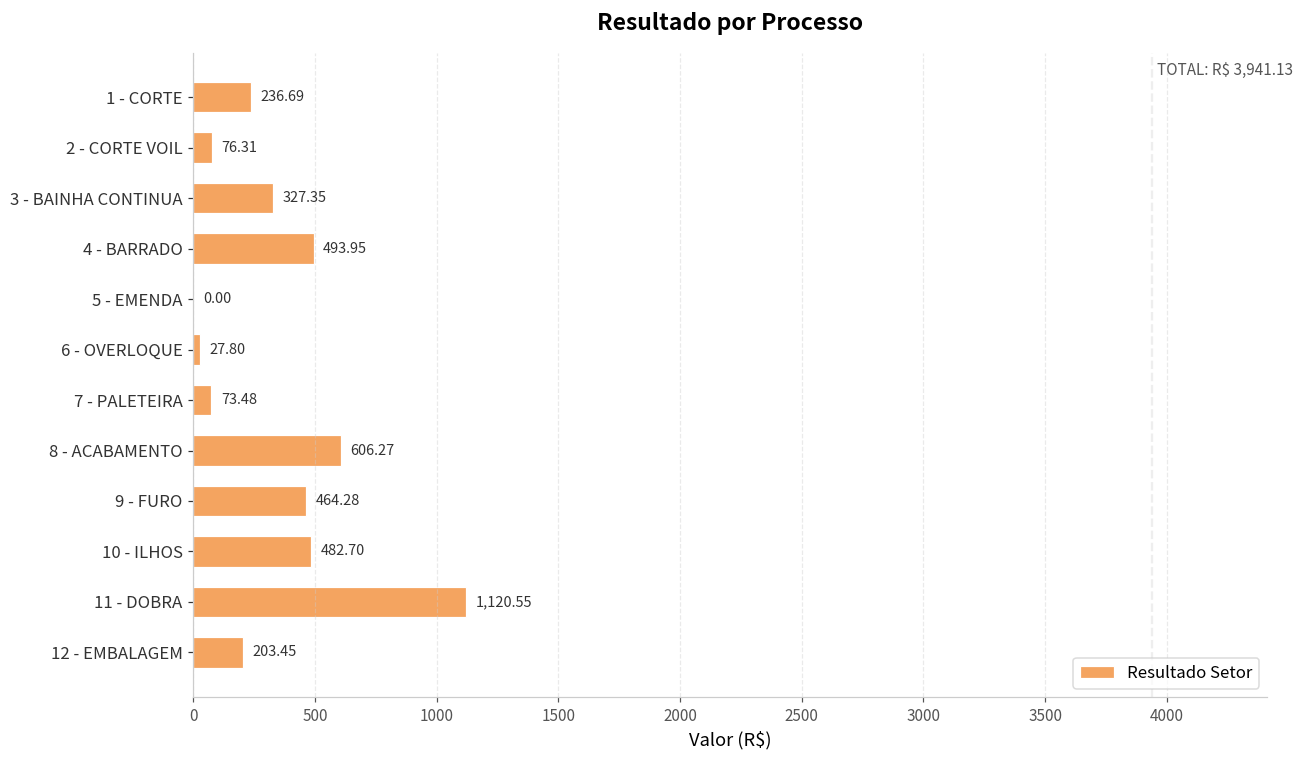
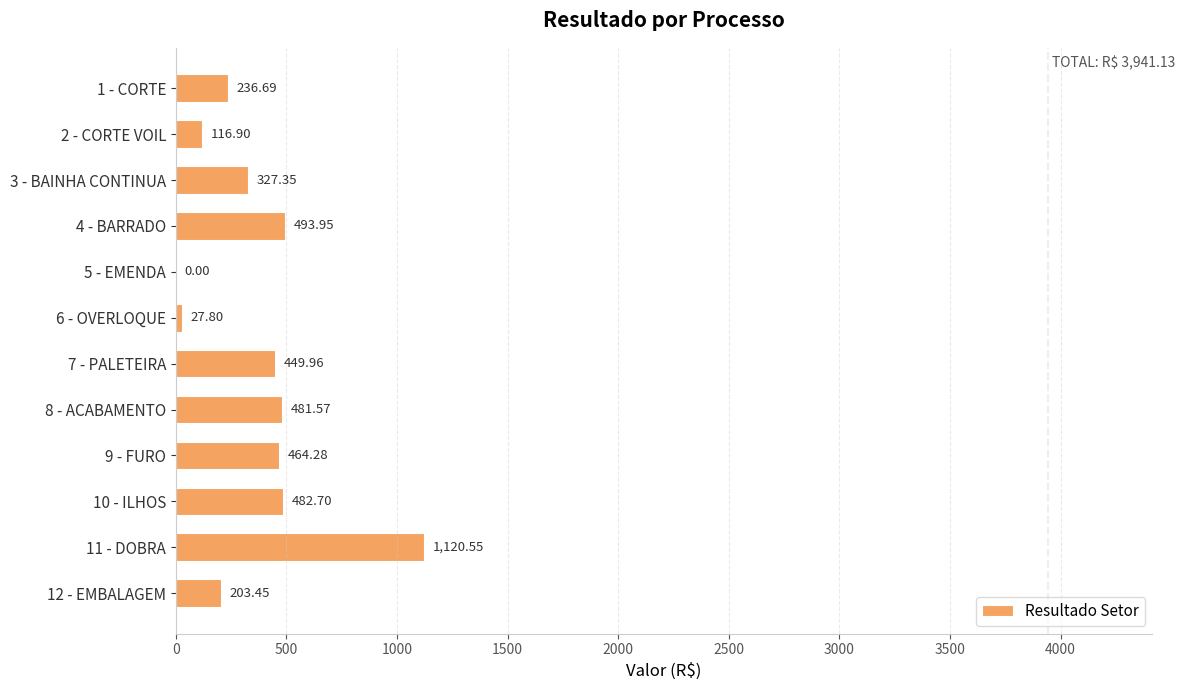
  {
    "1 - CORTE": "236.69",
-   "2 - CORTE VOIL": "76.31",
+   "2 - CORTE VOIL": "116.90",
    "3 - BAINHA CONTINUA": "327.35",
    "4 - BARRADO": "493.95",
    "5 - EMENDA": "0.00",
    "6 - OVERLOQUE": "27.80",
-   "7 - PALETEIRA": "73.48",
-   "8 - ACABAMENTO": "606.27",
+   "7 - PALETEIRA": "449.96",
+   "8 - ACABAMENTO": "481.57",
    "9 - FURO": "464.28",
    "10 - ILHOS": "482.70",
    "11 - DOBRA": "1,120.55",
    "12 - EMBALAGEM": "203.45"
  }
